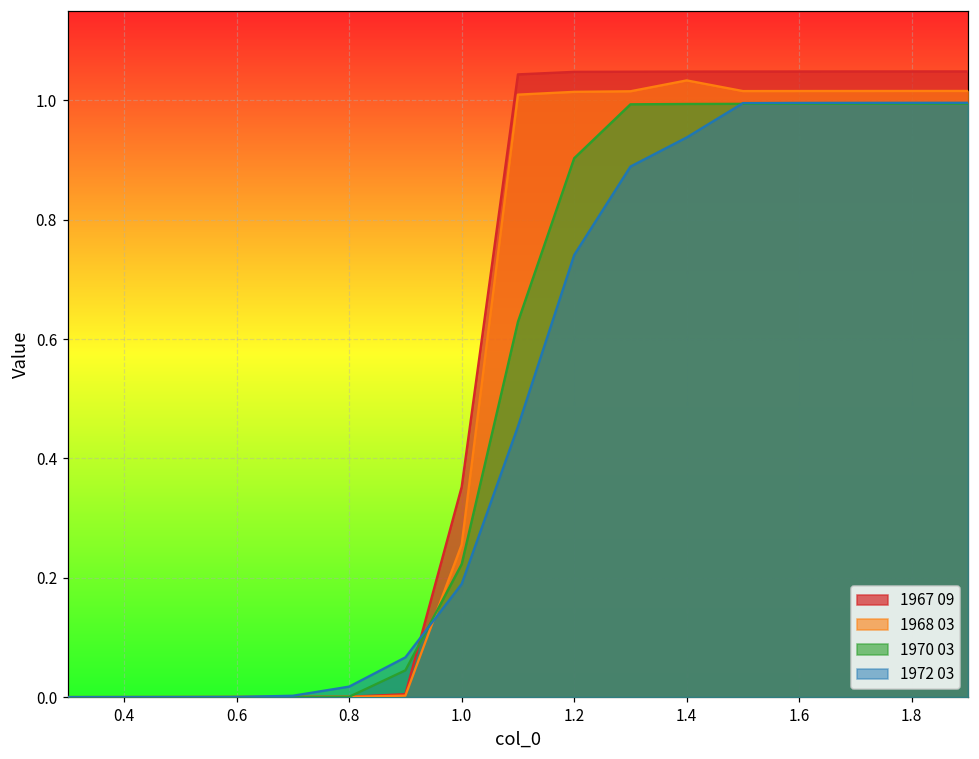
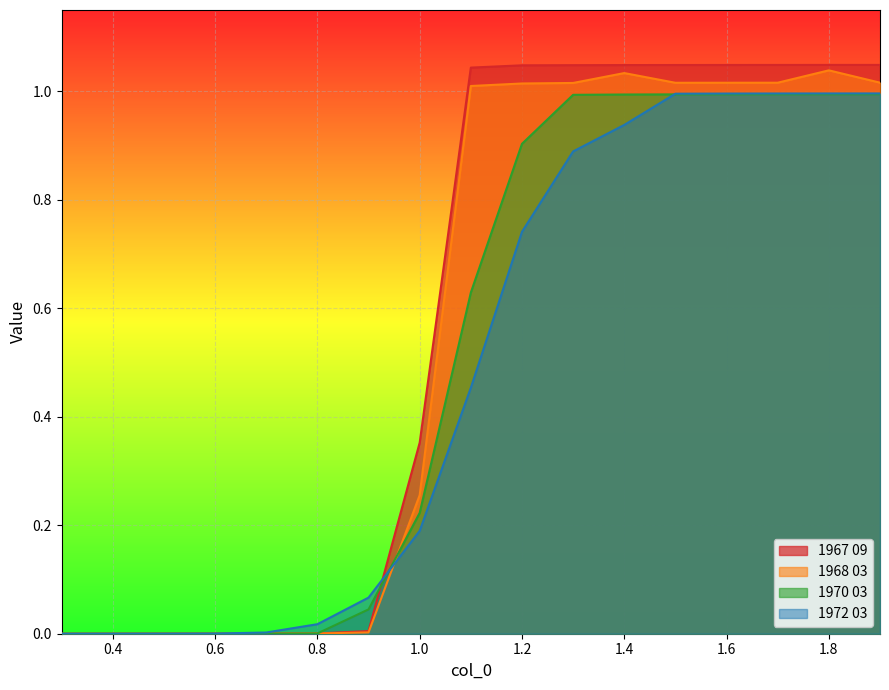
  {
    "1967 09": {
      "1.0": 0.35,
      "1.2": 1.05,
      "1.4": 1.05,
      "1.6": 1.05,
      "1.8": 1.05
    },
    "1968 03": {
      "1.0": 0.26,
      "1.2": 1.01,
      "1.4": 1.03,
      "1.6": 1.02,
-     "1.8": 1.02
+     "1.8": 1.04
    },
    "1970 03": {
      "1.0": 0.22,
      "1.2": 0.90,
      "1.4": 0.99
    },
    "1972 03": {
      "0.8": 0.02,
      "1.0": 0.19,
      "1.2": 0.74,
      "1.4": 0.94
    }
  }
